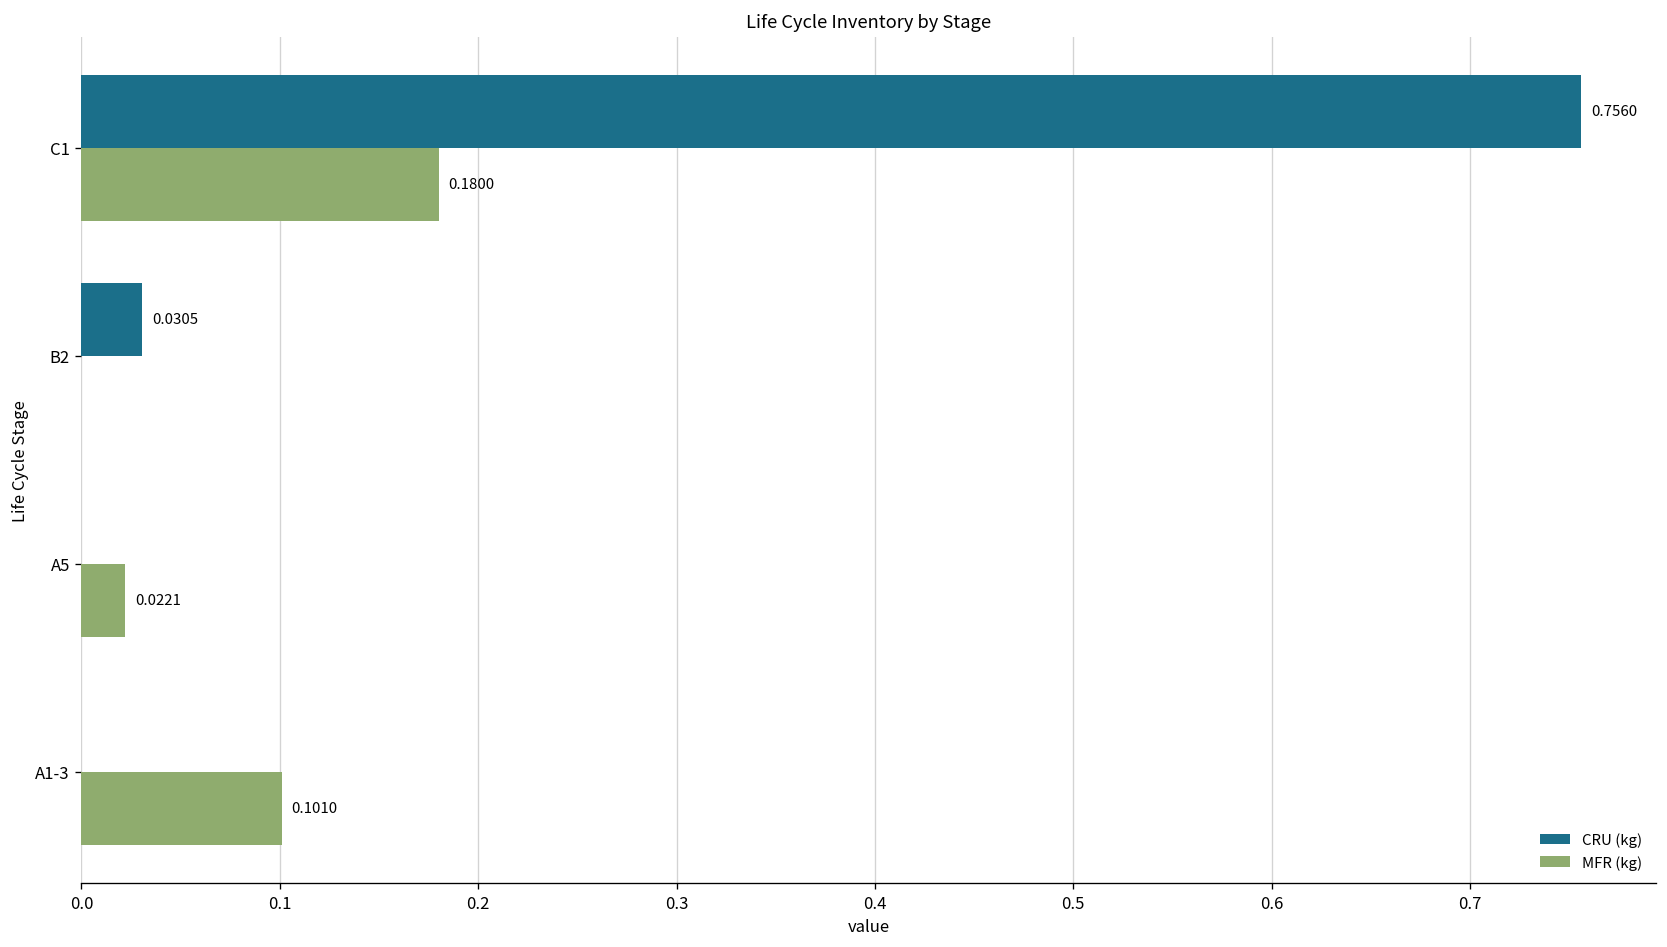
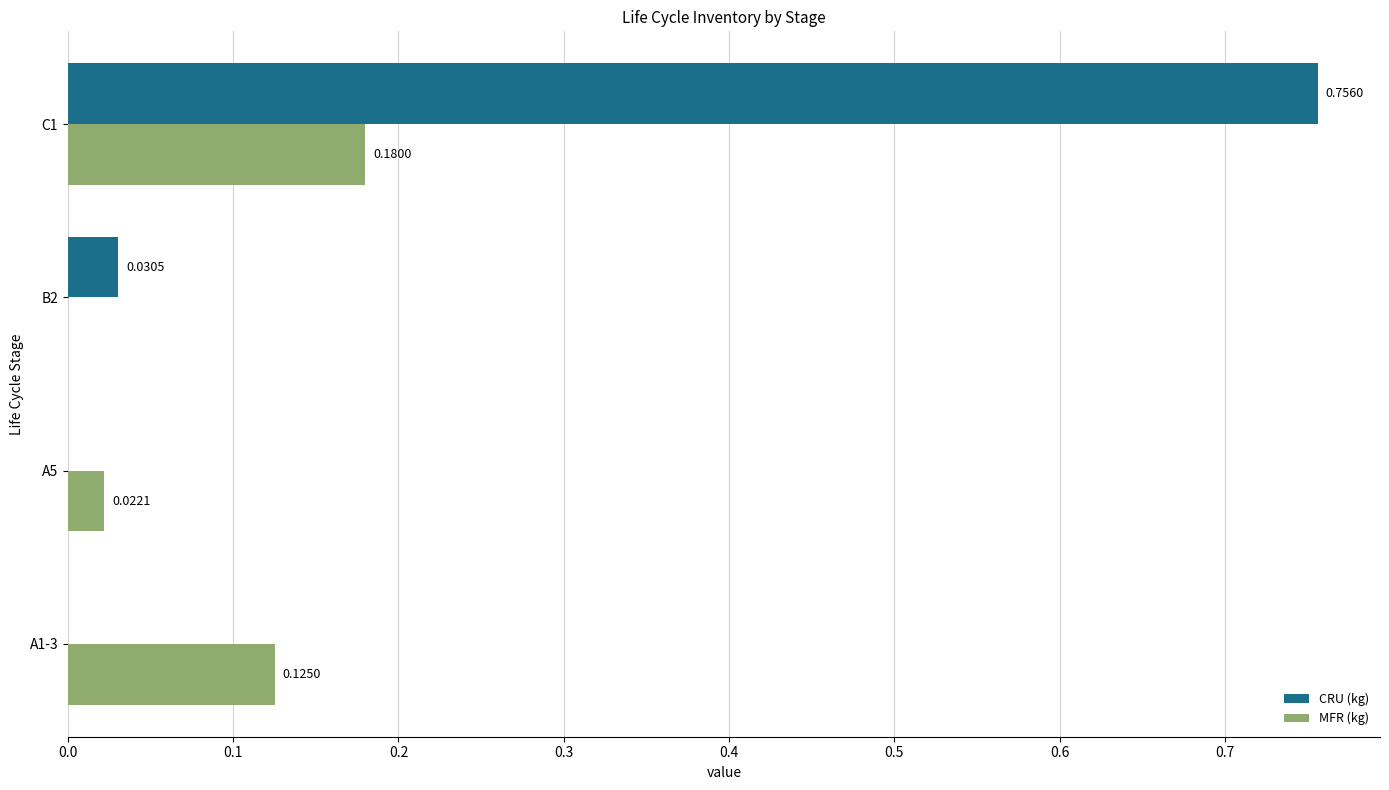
  {
    "CRU (kg)": {
      "C1": 0.7560,
      "B2": 0.0305
    },
    "MFR (kg)": {
      "C1": 0.1800,
      "A5": 0.0221,
-     "A1-3": 0.1010
+     "A1-3": 0.1250
    }
  }
